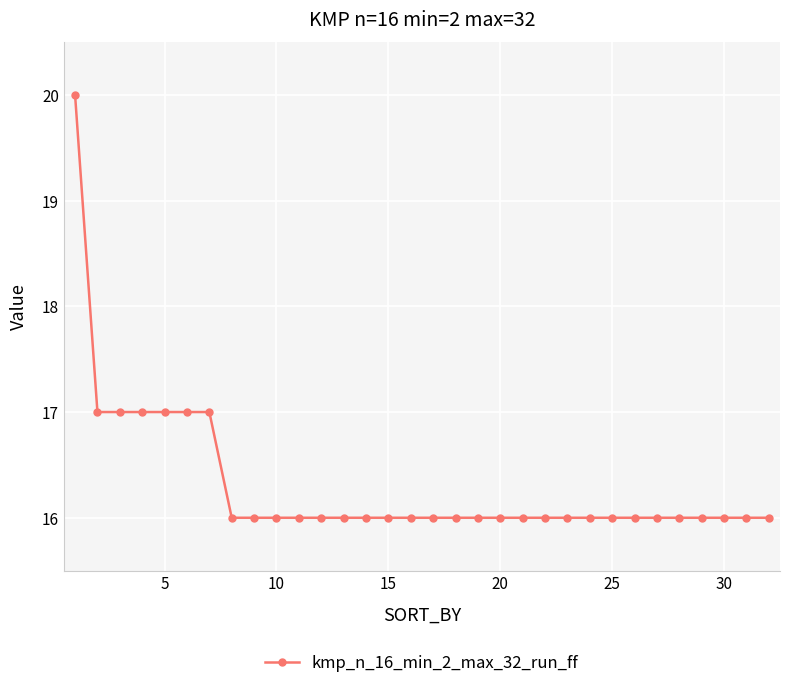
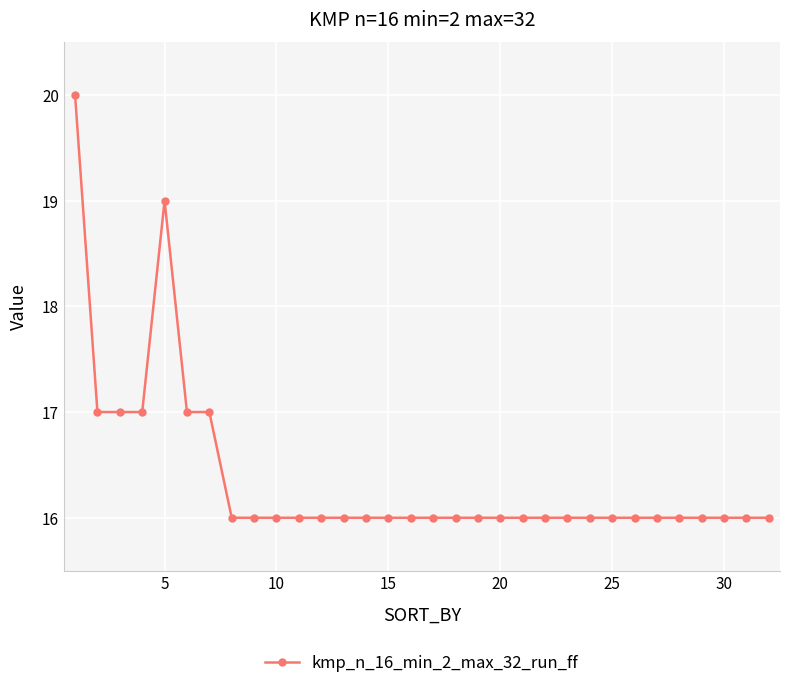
  {
-   "5": 17,
+   "5": 19,
    "10": 16,
    "15": 16,
    "20": 16,
    "25": 16,
    "30": 16
  }
